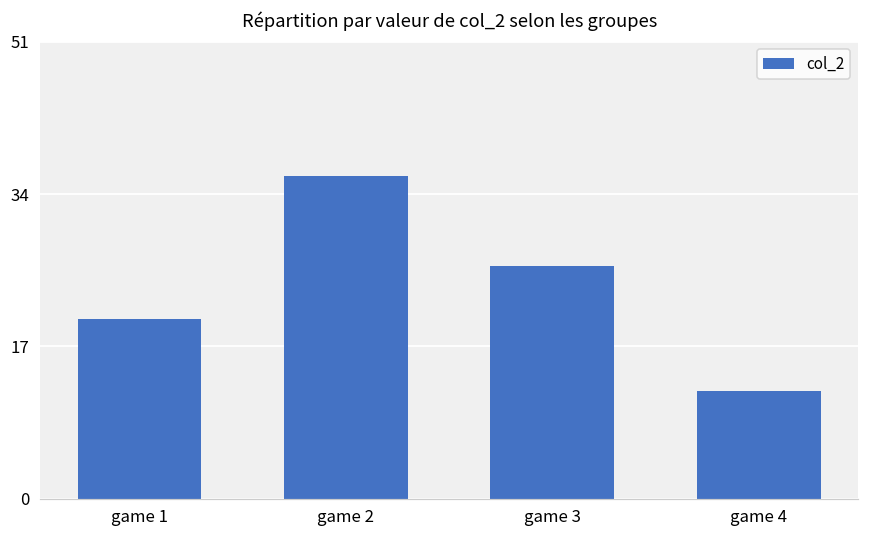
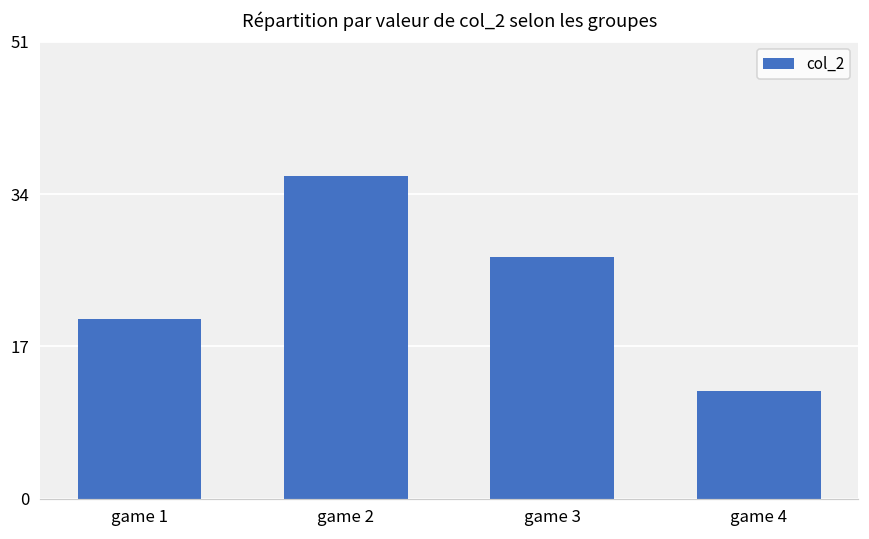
  {
    "game 1": 20,
    "game 2": 36,
-   "game 3": 26,
+   "game 3": 27,
    "game 4": 12
  }
